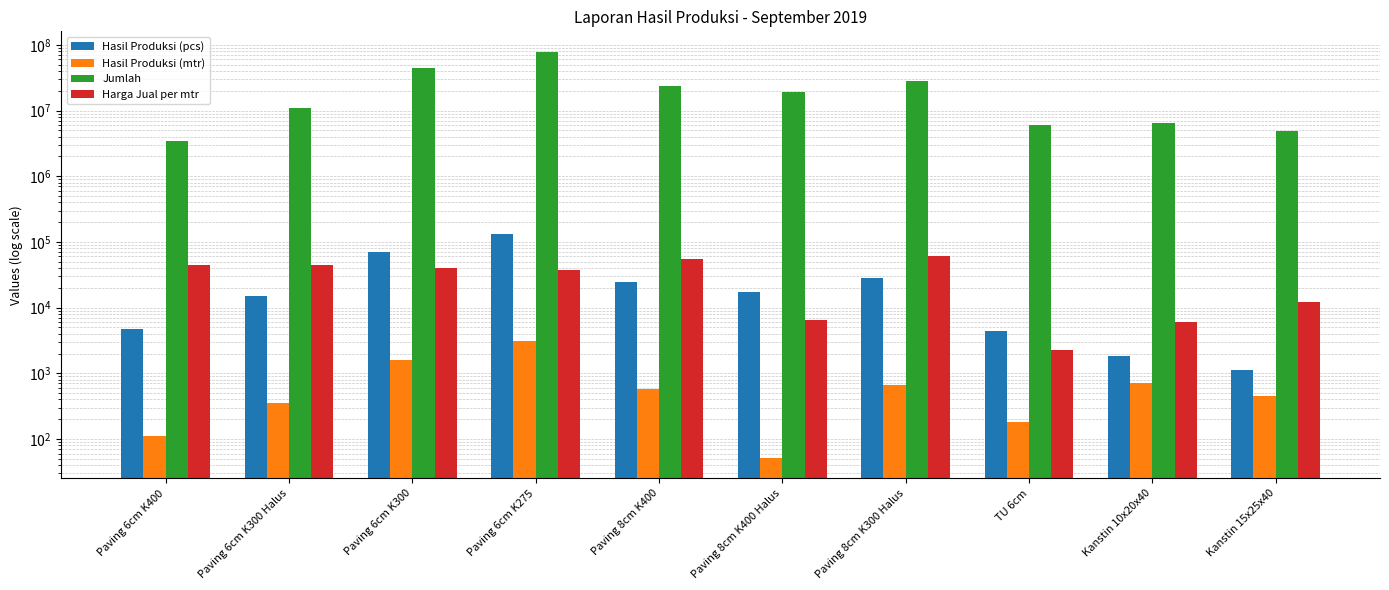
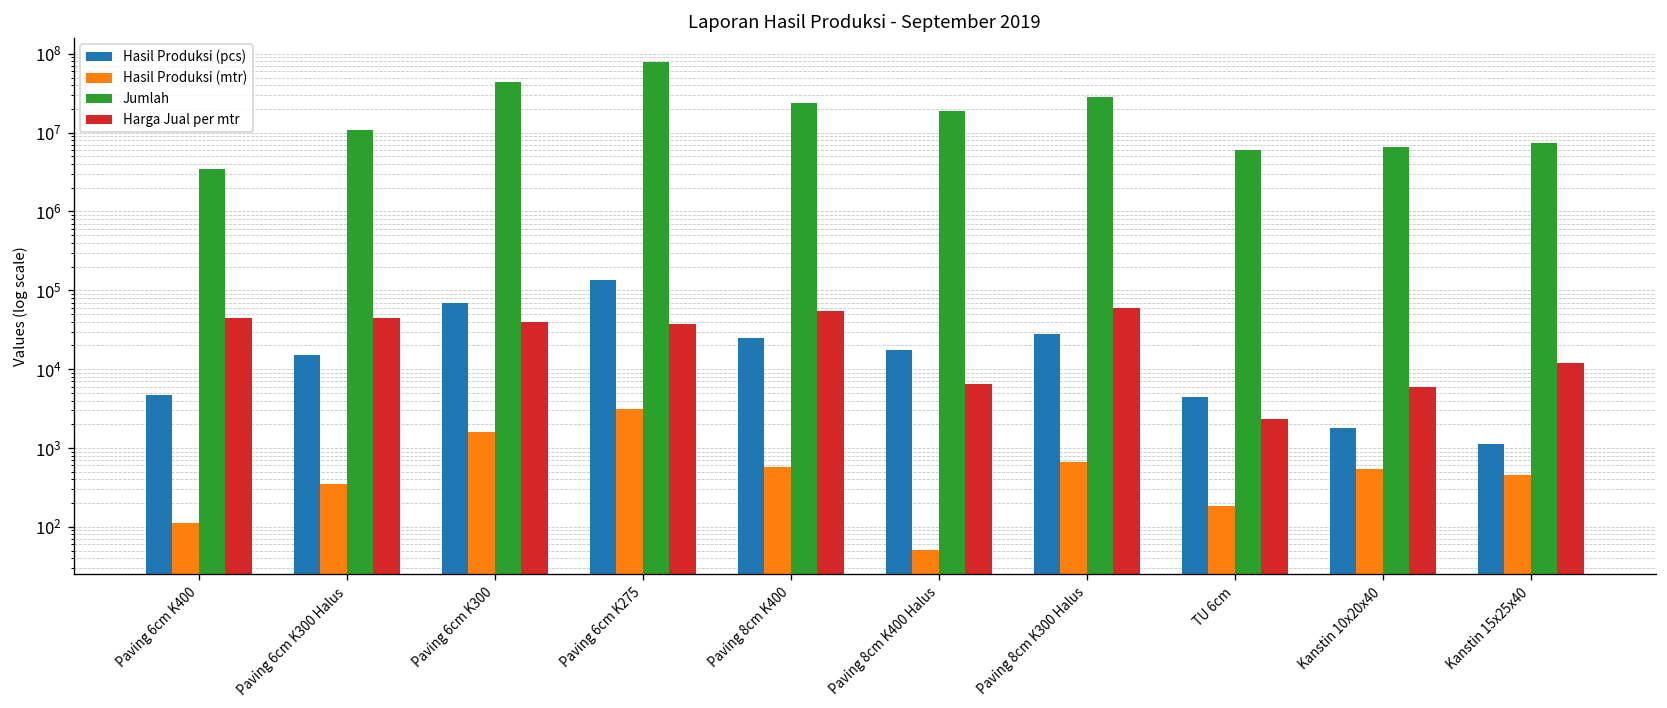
  {
    "Hasil Produksi (pcs)": {
      "Paving 6cm K400": 5000,
      "Paving 6cm K300 Halus": 15000,
      "Paving 6cm K300": 70000,
      "Paving 6cm K275": 130000,
      "Paving 8cm K400": 25000,
      "Paving 8cm K400 Halus": 18000,
      "Paving 8cm K300 Halus": 28000,
      "TU 6cm": 4000,
      "Kanstin 10x20x40": 1800,
      "Kanstin 15x25x40": 1100
    },
    "Hasil Produksi (mtr)": {
      "Paving 6cm K400": 110,
      "Paving 6cm K300 Halus": 400,
      "Paving 6cm K300": 1600,
      "Paving 6cm K275": 3000,
      "Paving 8cm K400": 600,
      "Paving 8cm K400 Halus": 50,
      "Paving 8cm K300 Halus": 700,
      "TU 6cm": 180,
-     "Kanstin 10x20x40": 700,
+     "Kanstin 10x20x40": 500,
      "Kanstin 15x25x40": 500
    },
    "Jumlah": {
      "Paving 6cm K400": 3000000,
      "Paving 6cm K300 Halus": 11000000,
      "Paving 6cm K300": 40000000,
      "Paving 6cm K275": 80000000,
      "Paving 8cm K400": 24000000,
      "Paving 8cm K400 Halus": 19000000,
      "Paving 8cm K300 Halus": 28000000,
      "TU 6cm": 6000000,
      "Kanstin 10x20x40": 7000000,
-     "Kanstin 15x25x40": 5000000
+     "Kanstin 15x25x40": 7000000
    },
    "Harga Jual per mtr": {
      "Paving 6cm K400": 50000,
      "Paving 6cm K300 Halus": 50000,
      "Paving 6cm K300": 40000,
      "Paving 6cm K275": 40000,
      "Paving 8cm K400": 60000,
      "Paving 8cm K400 Halus": 6000,
      "Paving 8cm K300 Halus": 60000,
      "TU 6cm": 2300,
      "Kanstin 10x20x40": 6000,
      "Kanstin 15x25x40": 12000
    }
  }
